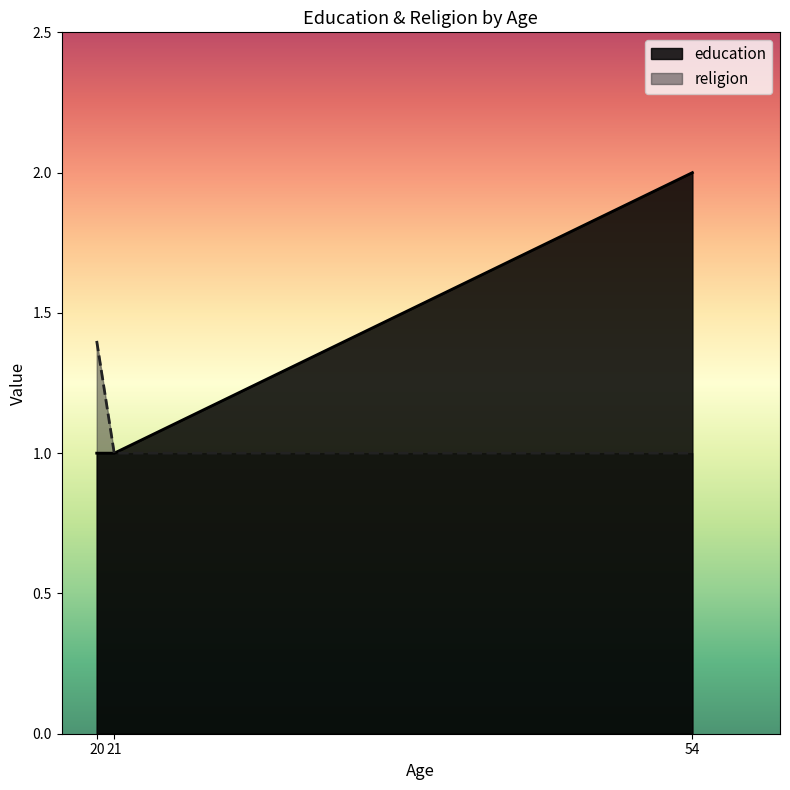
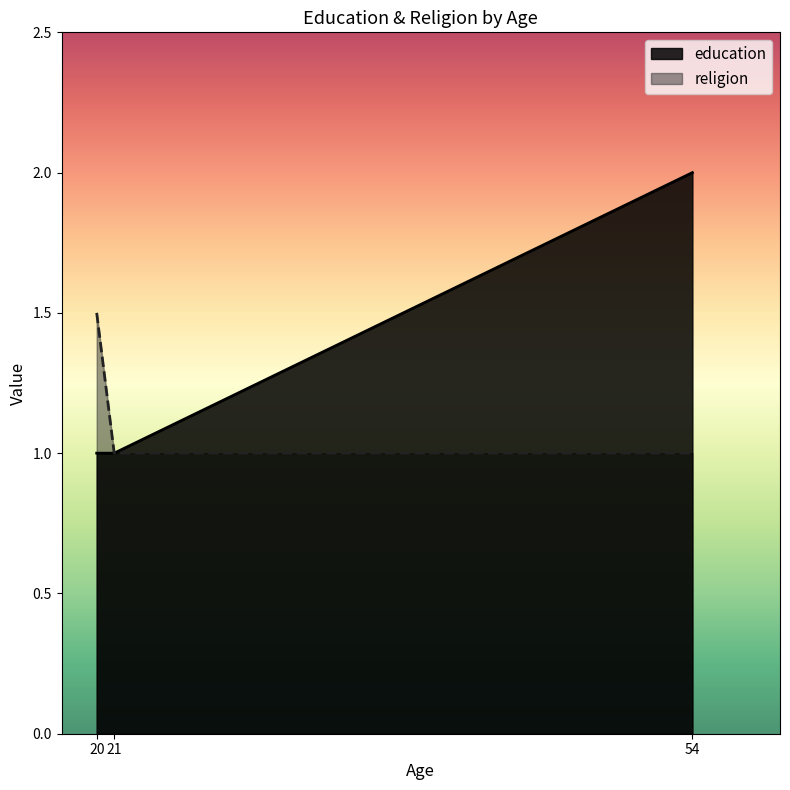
  {
    "education": {
      "20": 1.0,
      "54": 2.0
    },
    "religion": {
-     "20": 1.4,
+     "20": 1.5,
      "54": 1.0
    }
  }
